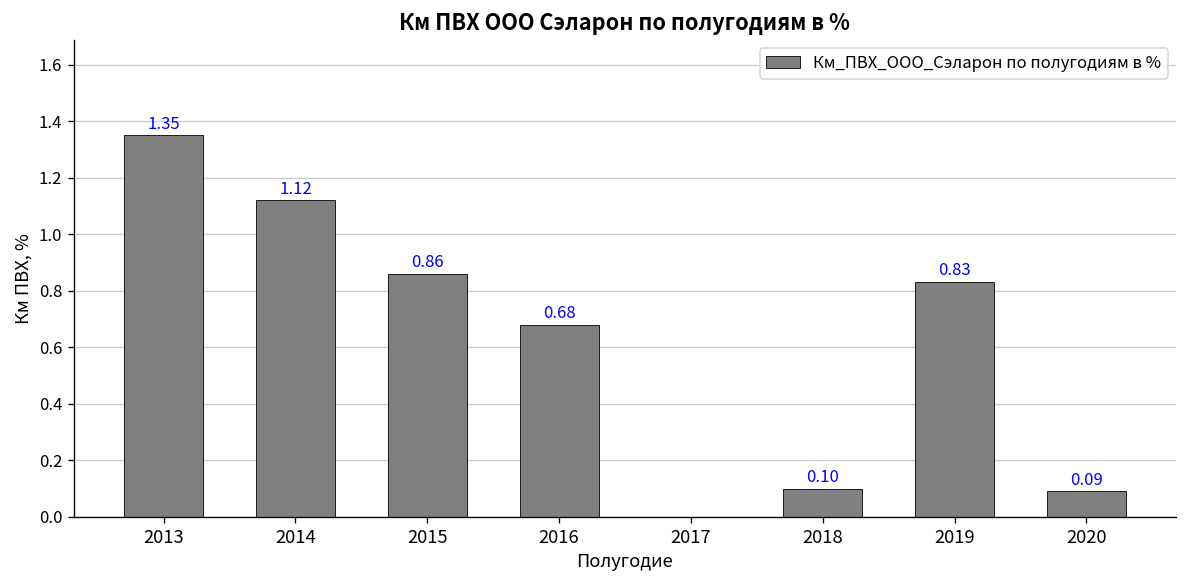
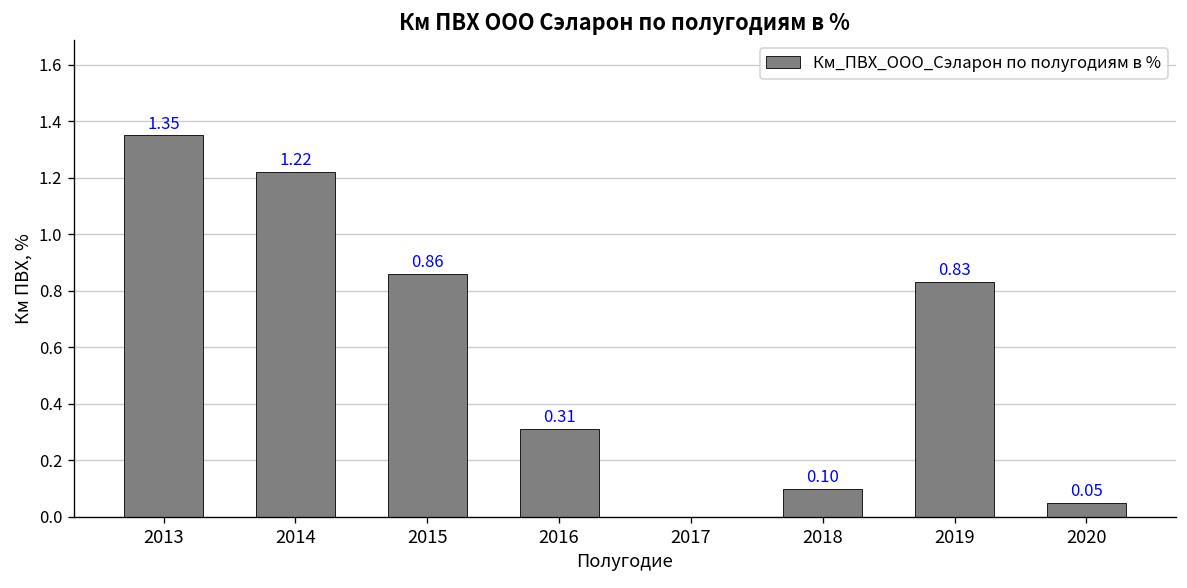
  {
    "2013": 1.35,
-   "2014": 1.12,
+   "2014": 1.22,
    "2015": 0.86,
-   "2016": 0.68,
+   "2016": 0.31,
    "2018": 0.10,
    "2019": 0.83,
-   "2020": 0.09
+   "2020": 0.05
  }
